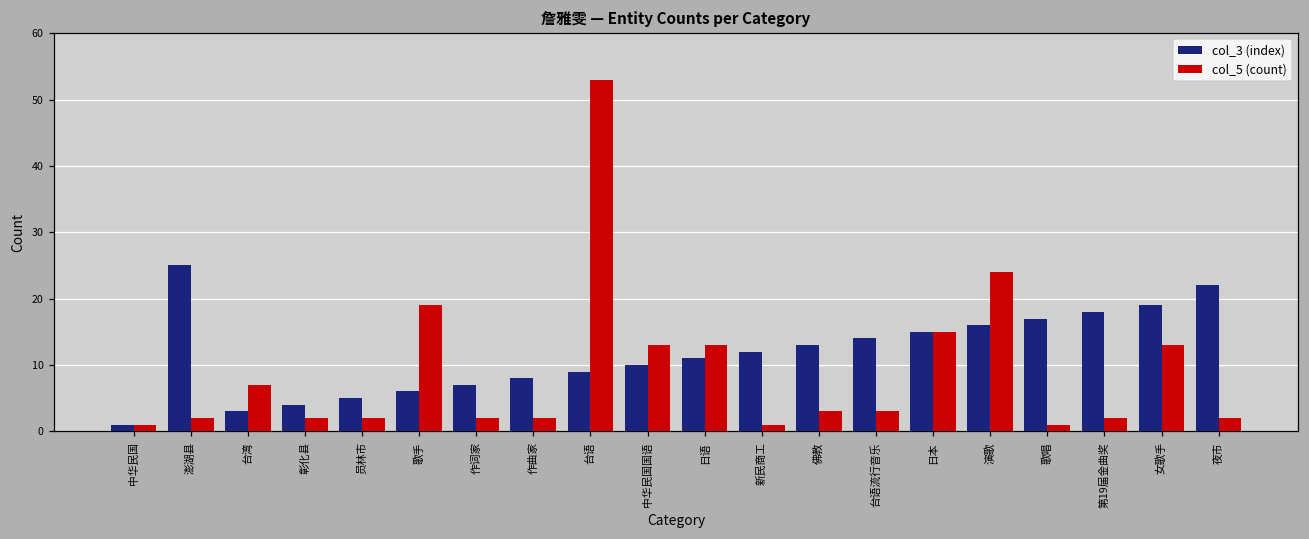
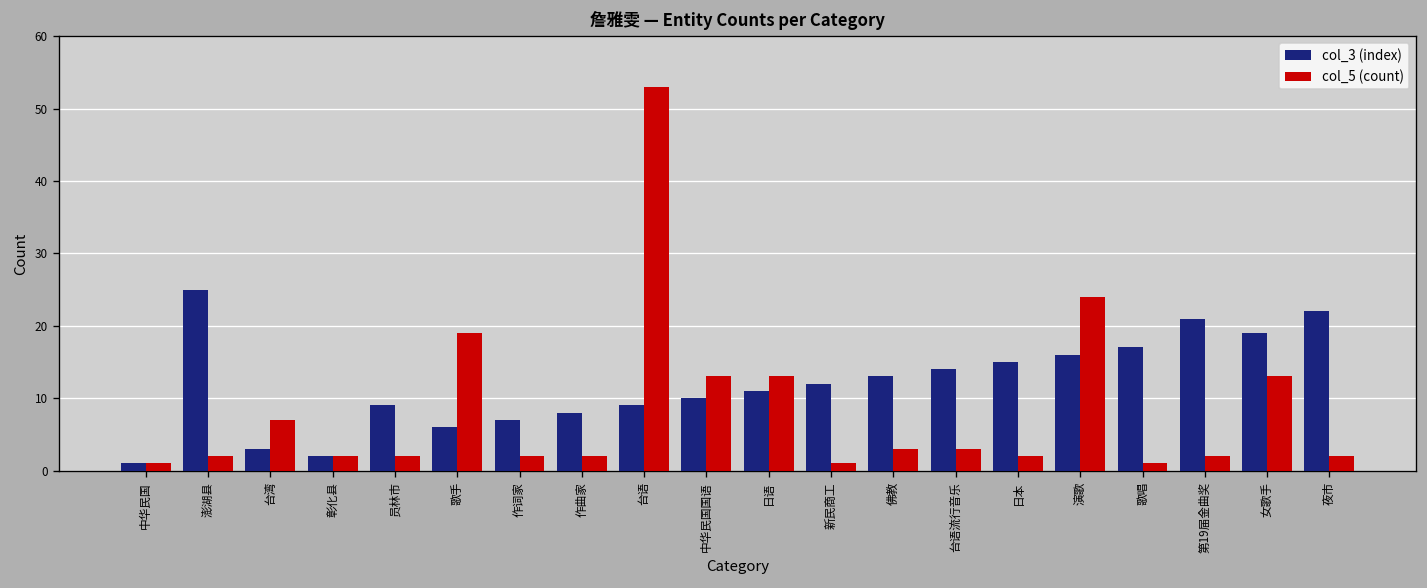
  {
    "col_3 (index)": {
      "中华民国": 1,
      "澎湖县": 25,
      "台湾": 3,
-     "彰化县": 4,
-     "员林市": 5,
+     "彰化县": 2,
+     "员林市": 9,
      "歌手": 6,
      "作词家": 7,
      "作曲家": 8,
      "台语": 9,
      "中华民国国语": 10,
      "日语": 11,
      "新民商工": 12,
      "佛教": 13,
      "台语流行音乐": 14,
      "日本": 15,
      "演歌": 16,
      "歌唱": 17,
-     "第19届金曲奖": 18,
+     "第19届金曲奖": 21,
      "女歌手": 19,
      "夜市": 22
    },
    "col_5 (count)": {
      "中华民国": 1,
      "澎湖县": 2,
      "台湾": 7,
      "彰化县": 2,
      "员林市": 2,
      "歌手": 19,
      "作词家": 2,
      "作曲家": 2,
      "台语": 53,
      "中华民国国语": 13,
      "日语": 13,
      "新民商工": 1,
      "佛教": 3,
      "台语流行音乐": 3,
-     "日本": 15,
+     "日本": 2,
      "演歌": 24,
      "歌唱": 1,
      "第19届金曲奖": 2,
      "女歌手": 13,
      "夜市": 2
    }
  }
